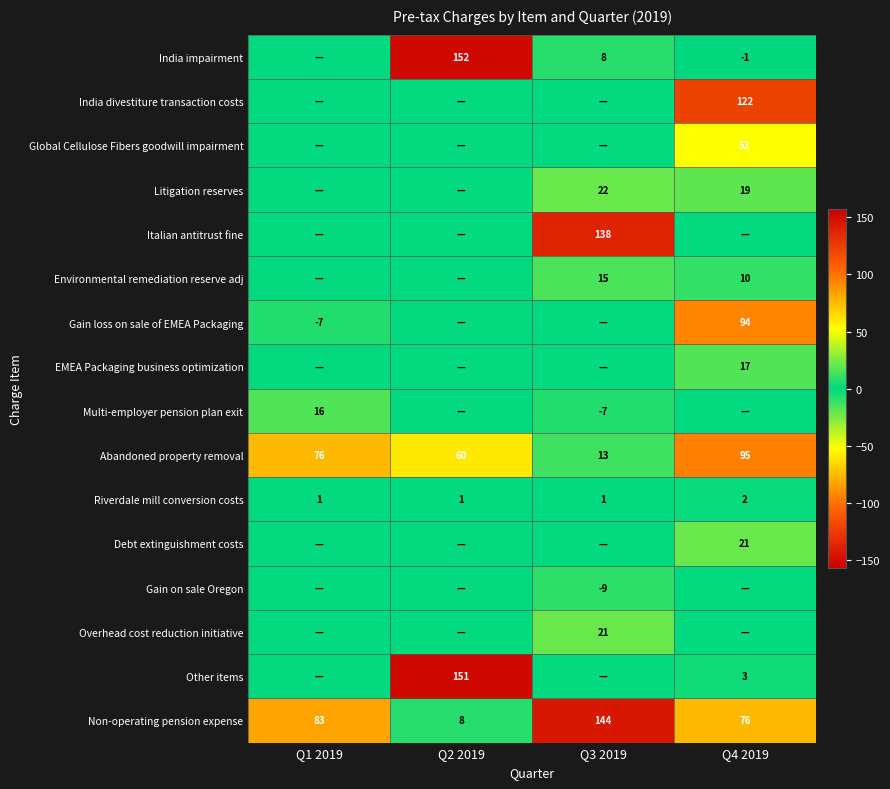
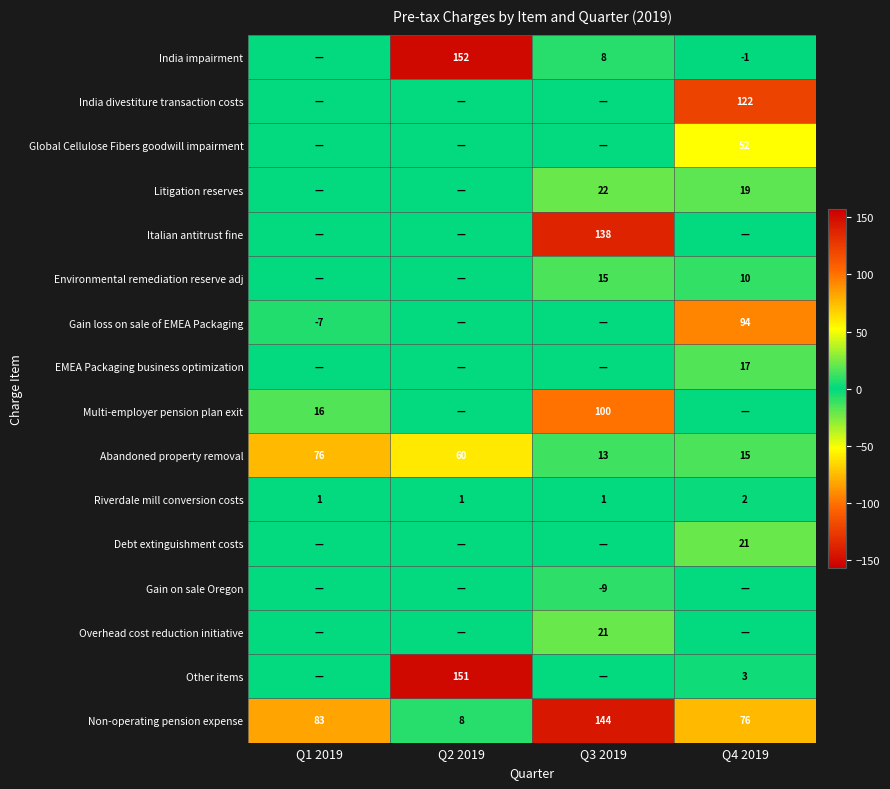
  {
    "India impairment": {
      "Q2 2019": 152,
      "Q3 2019": 8,
      "Q4 2019": -1
    },
    "India divestiture transaction costs": {
      "Q4 2019": 122
    },
    "Global Cellulose Fibers goodwill impairment": {
      "Q4 2019": 52
    },
    "Litigation reserves": {
      "Q3 2019": 22,
      "Q4 2019": 19
    },
    "Italian antitrust fine": {
      "Q3 2019": 138
    },
    "Environmental remediation reserve adj": {
      "Q3 2019": 15,
      "Q4 2019": 10
    },
    "Gain loss on sale of EMEA Packaging": {
      "Q1 2019": -7,
      "Q4 2019": 94
    },
    "EMEA Packaging business optimization": {
      "Q4 2019": 17
    },
    "Multi-employer pension plan exit": {
      "Q1 2019": 16,
-     "Q3 2019": -7
+     "Q3 2019": 100
    },
    "Abandoned property removal": {
      "Q1 2019": 76,
      "Q2 2019": 60,
      "Q3 2019": 13,
-     "Q4 2019": 95
+     "Q4 2019": 15
    },
    "Riverdale mill conversion costs": {
      "Q1 2019": 1,
      "Q2 2019": 1,
      "Q3 2019": 1,
      "Q4 2019": 2
    },
    "Debt extinguishment costs": {
      "Q4 2019": 21
    },
    "Gain on sale Oregon": {
      "Q3 2019": -9
    },
    "Overhead cost reduction initiative": {
      "Q3 2019": 21
    },
    "Other items": {
      "Q2 2019": 151,
      "Q4 2019": 3
    },
    "Non-operating pension expense": {
      "Q1 2019": 83,
      "Q2 2019": 8,
      "Q3 2019": 144,
      "Q4 2019": 76
    }
  }
